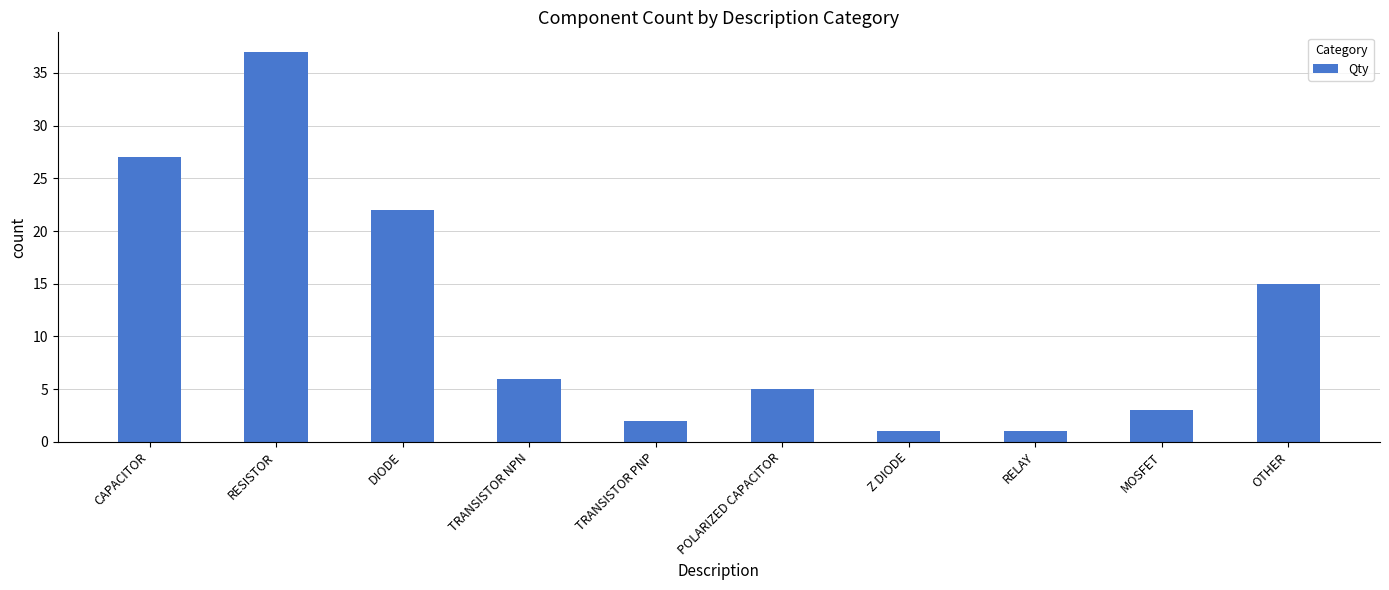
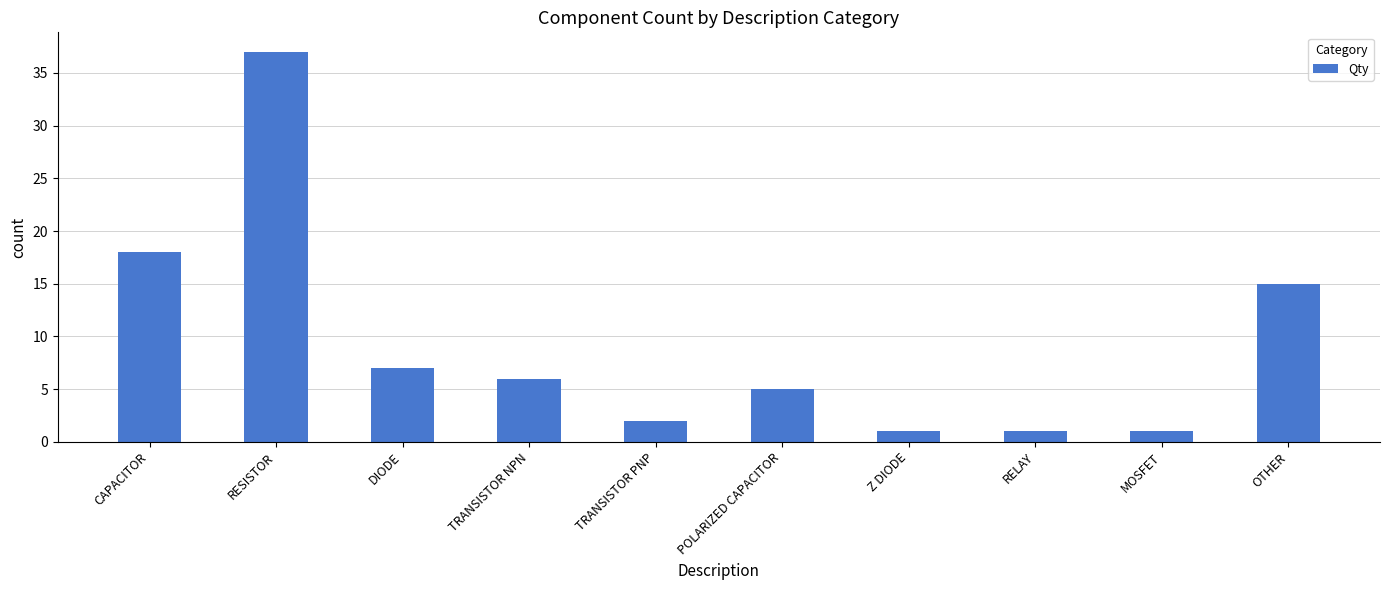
  {
-   "CAPACITOR": 27,
+   "CAPACITOR": 18,
    "RESISTOR": 37,
-   "DIODE": 22,
+   "DIODE": 7,
    "TRANSISTOR NPN": 6,
    "TRANSISTOR PNP": 2,
    "POLARIZED CAPACITOR": 5,
    "Z DIODE": 1,
    "RELAY": 1,
-   "MOSFET": 3,
+   "MOSFET": 1,
    "OTHER": 15
  }
